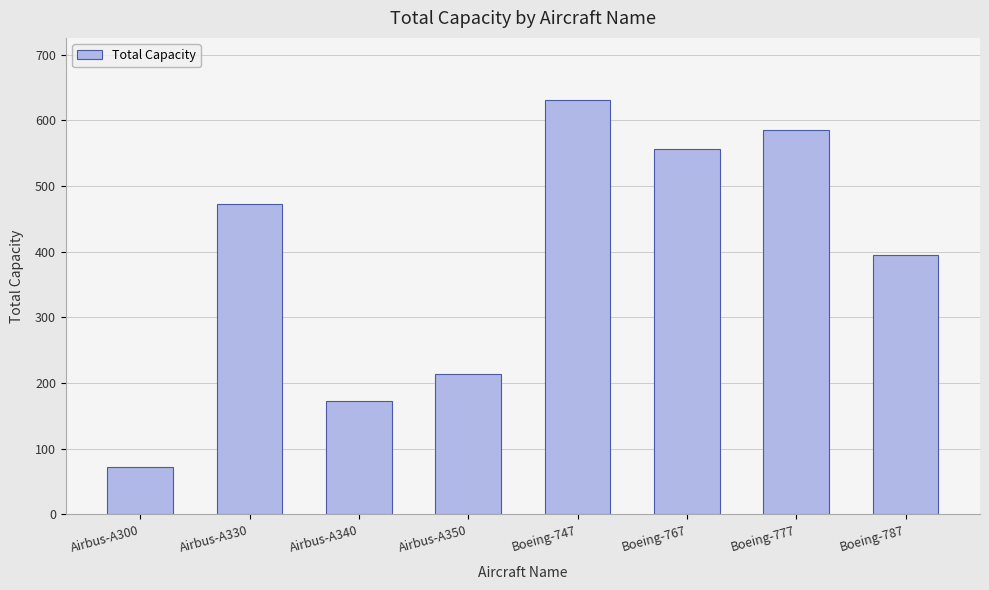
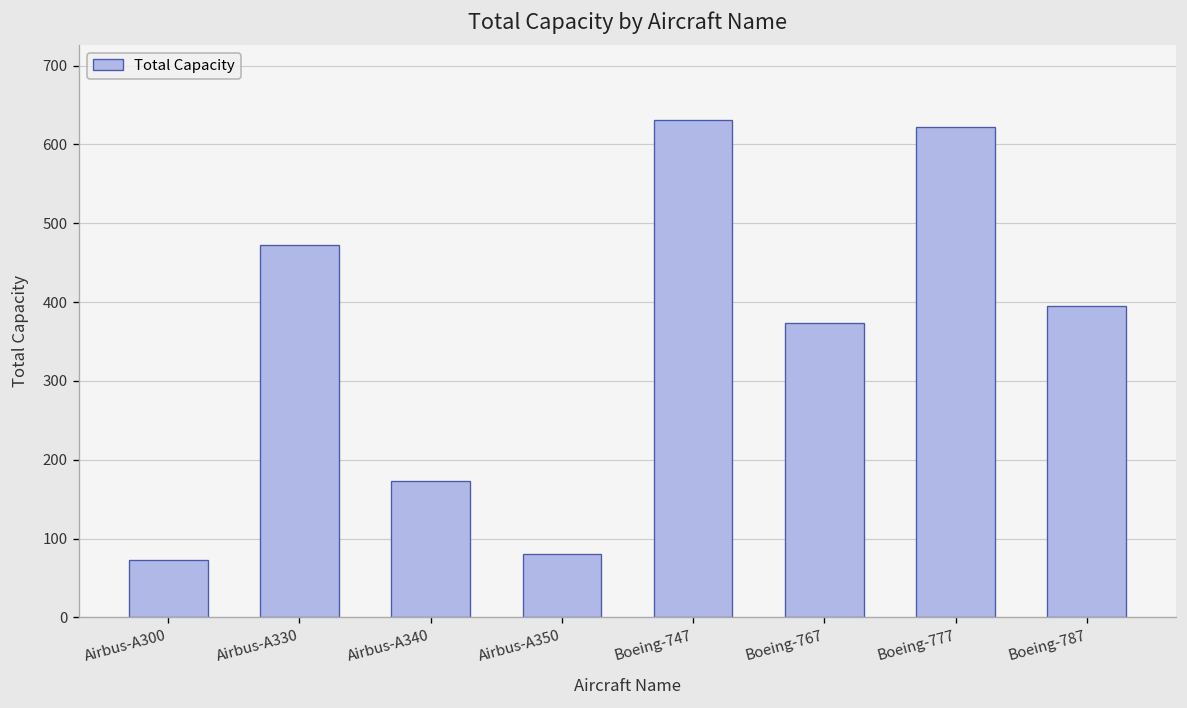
  {
    "Airbus-A300": 70,
    "Airbus-A330": 470,
    "Airbus-A340": 170,
-   "Airbus-A350": 210,
+   "Airbus-A350": 80,
    "Boeing-747": 630,
-   "Boeing-767": 560,
-   "Boeing-777": 590,
+   "Boeing-767": 370,
+   "Boeing-777": 620,
    "Boeing-787": 400
  }
